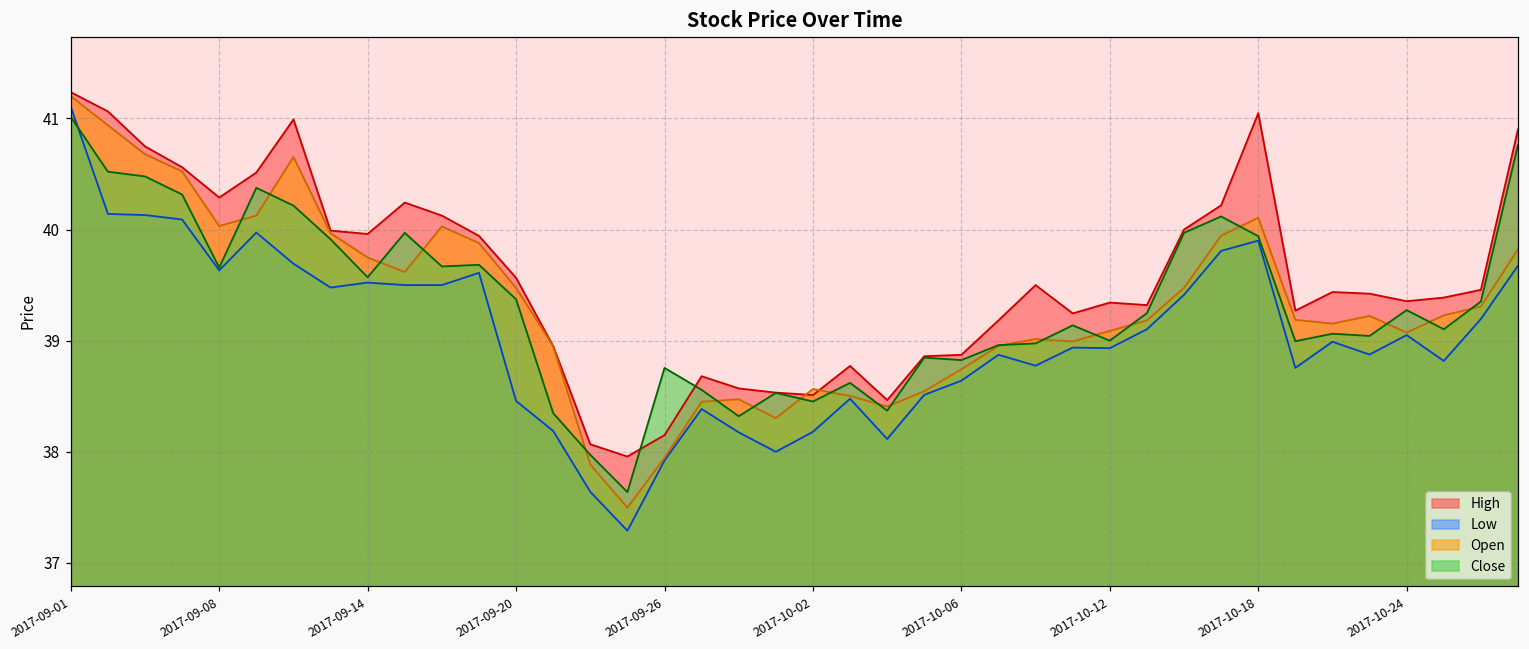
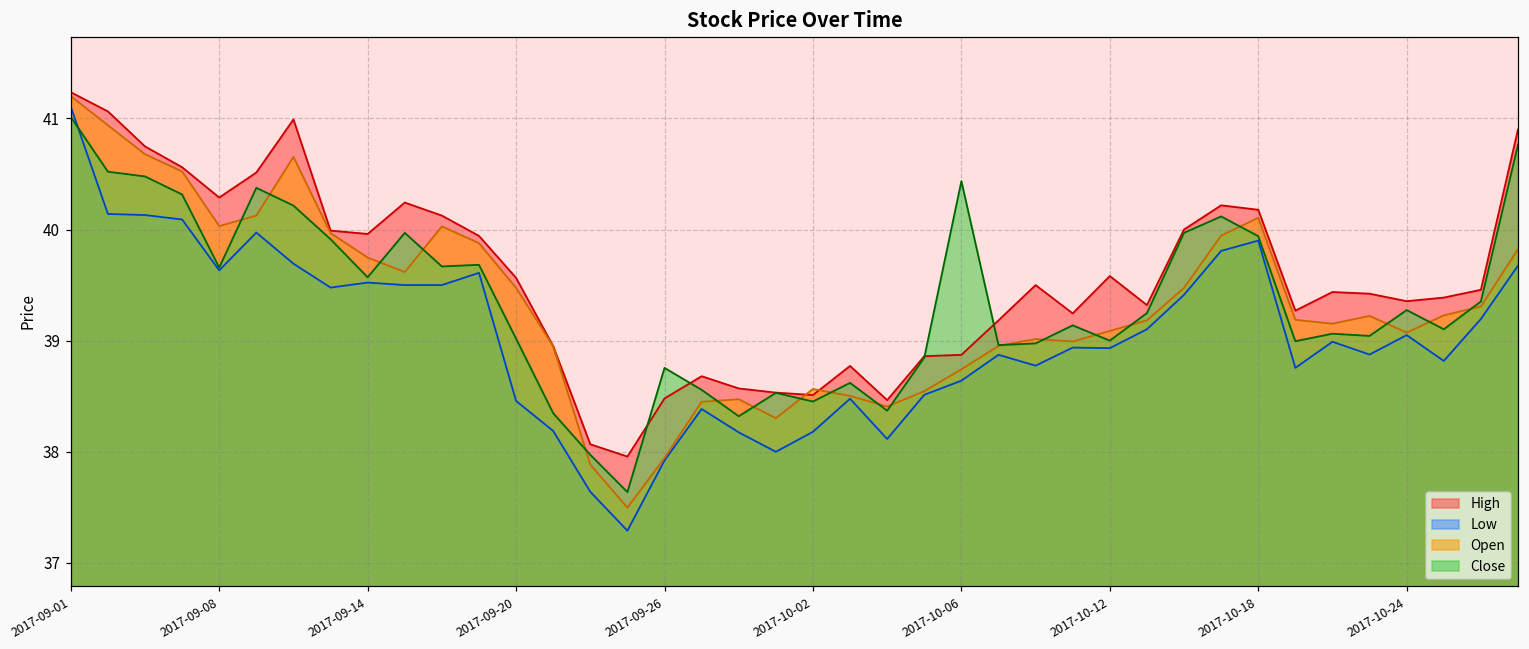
  {
    "High": {
      "2017-09-01": 41.24,
      "2017-09-08": 40.29,
      "2017-09-14": 39.96,
      "2017-09-20": 39.57,
-     "2017-09-26": 38.15,
+     "2017-09-26": 38.48,
      "2017-10-02": 38.51,
      "2017-10-06": 38.87,
-     "2017-10-12": 39.34,
-     "2017-10-18": 41.05,
+     "2017-10-12": 39.58,
+     "2017-10-18": 40.18,
      "2017-10-24": 39.36
    },
    "Low": {
      "2017-09-01": 41.10,
      "2017-09-14": 39.52,
      "2017-09-20": 38.46,
      "2017-10-02": 38.18,
      "2017-10-06": 38.64,
      "2017-10-12": 38.93,
      "2017-10-18": 39.90
    },
    "Open": {
      "2017-09-01": 41.20,
      "2017-09-08": 40.03,
      "2017-09-14": 39.75,
      "2017-09-20": 39.48,
      "2017-10-02": 38.57,
      "2017-10-06": 38.74,
      "2017-10-12": 39.09,
      "2017-10-18": 40.11
    },
    "Close": {
      "2017-09-01": 41.01,
      "2017-09-14": 39.57,
-     "2017-09-20": 39.37,
+     "2017-09-20": 39.02,
      "2017-09-26": 38.76,
      "2017-10-02": 38.45,
-     "2017-10-06": 38.83,
+     "2017-10-06": 40.44,
      "2017-10-12": 39.00,
      "2017-10-18": 39.94,
      "2017-10-24": 39.28
    }
  }
